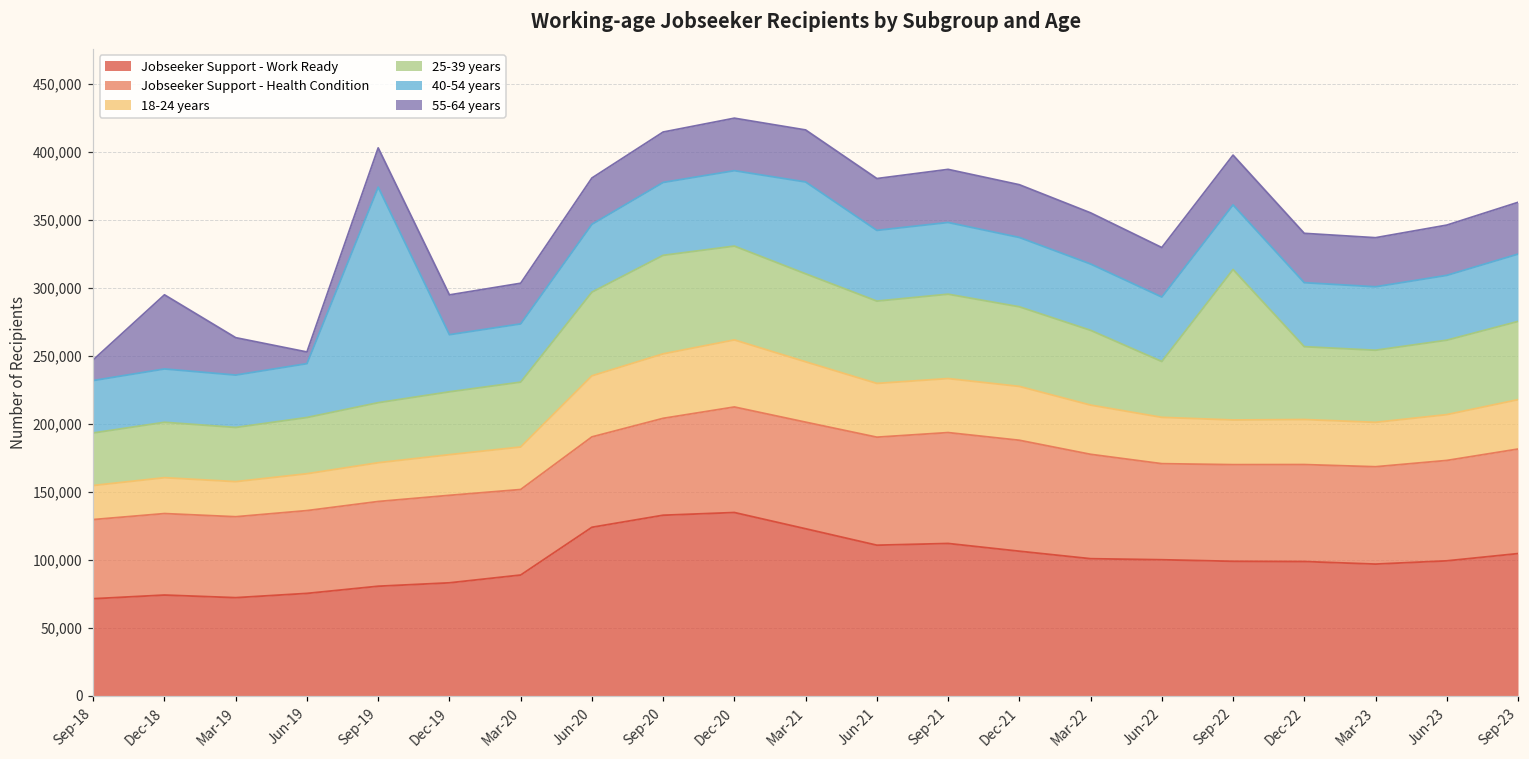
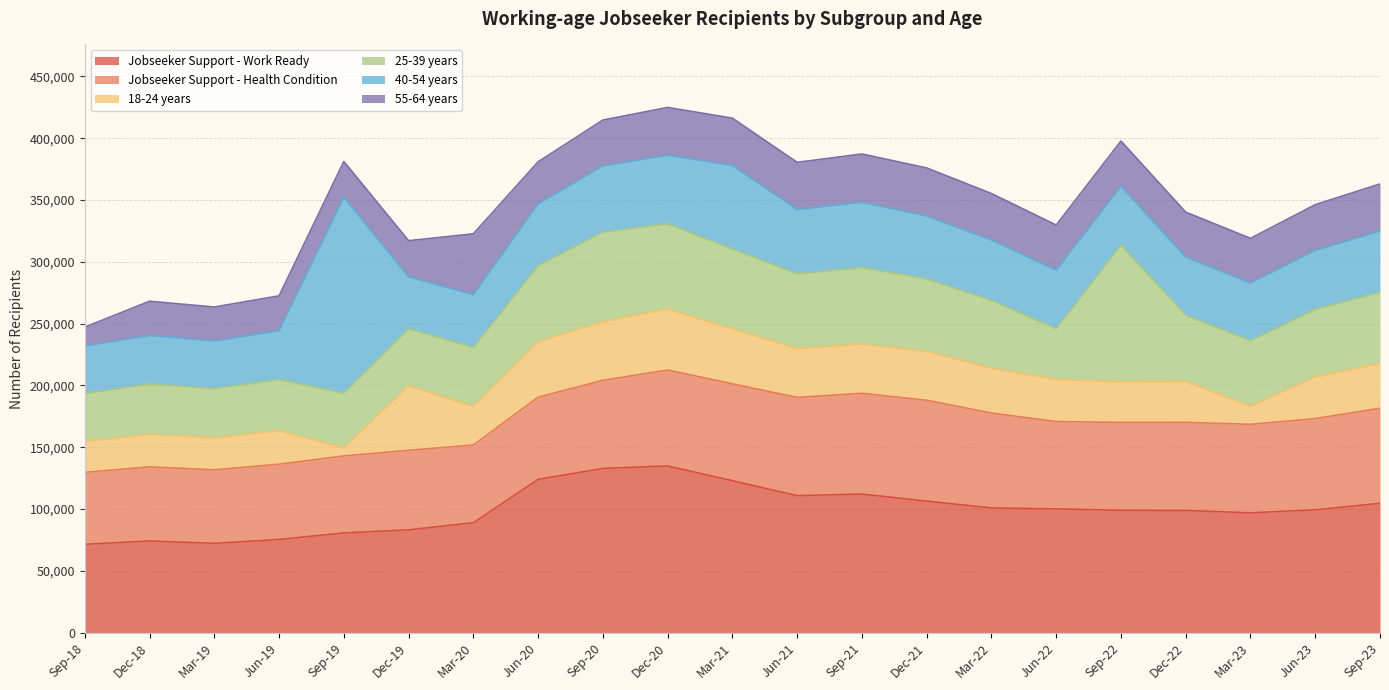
  {
    "18-24 years": {
      "Sep-18": "25,000",
      "Dec-18": "26,000",
      "Mar-19": "26,000",
      "Jun-19": "27,000",
-     "Sep-19": "29,000",
-     "Dec-19": "30,000",
+     "Sep-19": "7,000",
+     "Dec-19": "52,000",
      "Mar-20": "31,000",
      "Jun-20": "45,000",
      "Sep-20": "47,000",
      "Dec-20": "49,000",
      "Mar-21": "44,000",
      "Jun-21": "40,000",
      "Sep-21": "40,000",
      "Dec-21": "40,000",
      "Mar-22": "36,000",
      "Jun-22": "34,000",
      "Sep-22": "33,000",
      "Dec-22": "33,000",
-     "Mar-23": "33,000",
+     "Mar-23": "15,000",
      "Jun-23": "34,000",
      "Sep-23": "36,000"
    },
    "25-39 years": {
      "Sep-18": "39,000",
      "Dec-18": "41,000",
      "Mar-19": "40,000",
      "Jun-19": "41,000",
      "Sep-19": "44,000",
      "Dec-19": "46,000",
      "Mar-20": "48,000",
      "Jun-20": "62,000",
      "Sep-20": "72,000",
      "Dec-20": "69,000",
      "Mar-21": "65,000",
      "Jun-21": "61,000",
      "Sep-21": "62,000",
      "Dec-21": "59,000",
      "Mar-22": "55,000",
      "Jun-22": "41,000",
      "Sep-22": "111,000",
      "Dec-22": "54,000",
      "Mar-23": "53,000",
      "Jun-23": "55,000",
      "Sep-23": "58,000"
    },
    "40-54 years": {
      "Sep-18": "39,000",
      "Dec-18": "39,000",
      "Mar-19": "39,000",
      "Jun-19": "40,000",
      "Sep-19": "159,000",
      "Dec-19": "42,000",
      "Mar-20": "43,000",
      "Jun-20": "50,000",
      "Sep-20": "54,000",
      "Dec-20": "55,000",
      "Mar-21": "68,000",
      "Jun-21": "52,000",
      "Sep-21": "53,000",
      "Dec-21": "51,000",
      "Mar-22": "49,000",
      "Jun-22": "47,000",
      "Sep-22": "48,000",
      "Dec-22": "47,000",
      "Mar-23": "47,000",
      "Jun-23": "48,000",
      "Sep-23": "50,000"
    },
    "55-64 years": {
      "Sep-18": "15,000",
-     "Dec-18": "55,000",
+     "Dec-18": "28,000",
      "Mar-19": "27,000",
-     "Jun-19": "9,000",
+     "Jun-19": "28,000",
      "Sep-19": "29,000",
      "Dec-19": "29,000",
-     "Mar-20": "30,000",
+     "Mar-20": "49,000",
      "Jun-20": "34,000",
      "Sep-20": "37,000",
      "Dec-20": "39,000",
      "Mar-21": "38,000",
      "Jun-21": "38,000",
      "Sep-21": "39,000",
      "Dec-21": "39,000",
      "Mar-22": "38,000",
      "Jun-22": "36,000",
      "Sep-22": "37,000",
      "Dec-22": "36,000",
      "Mar-23": "36,000",
      "Jun-23": "37,000",
      "Sep-23": "38,000"
    }
  }
